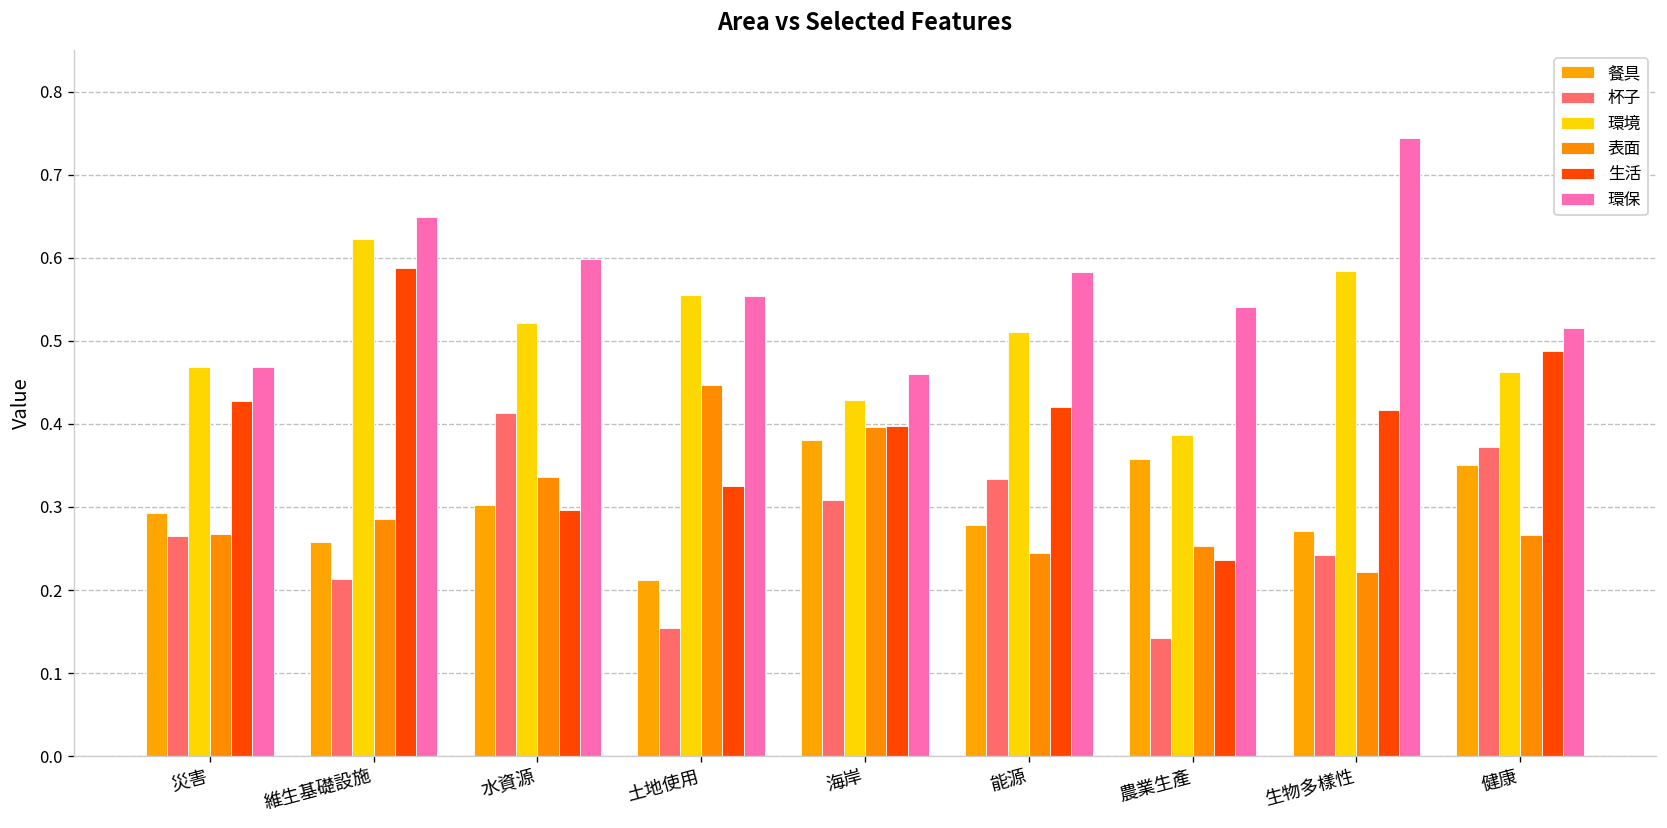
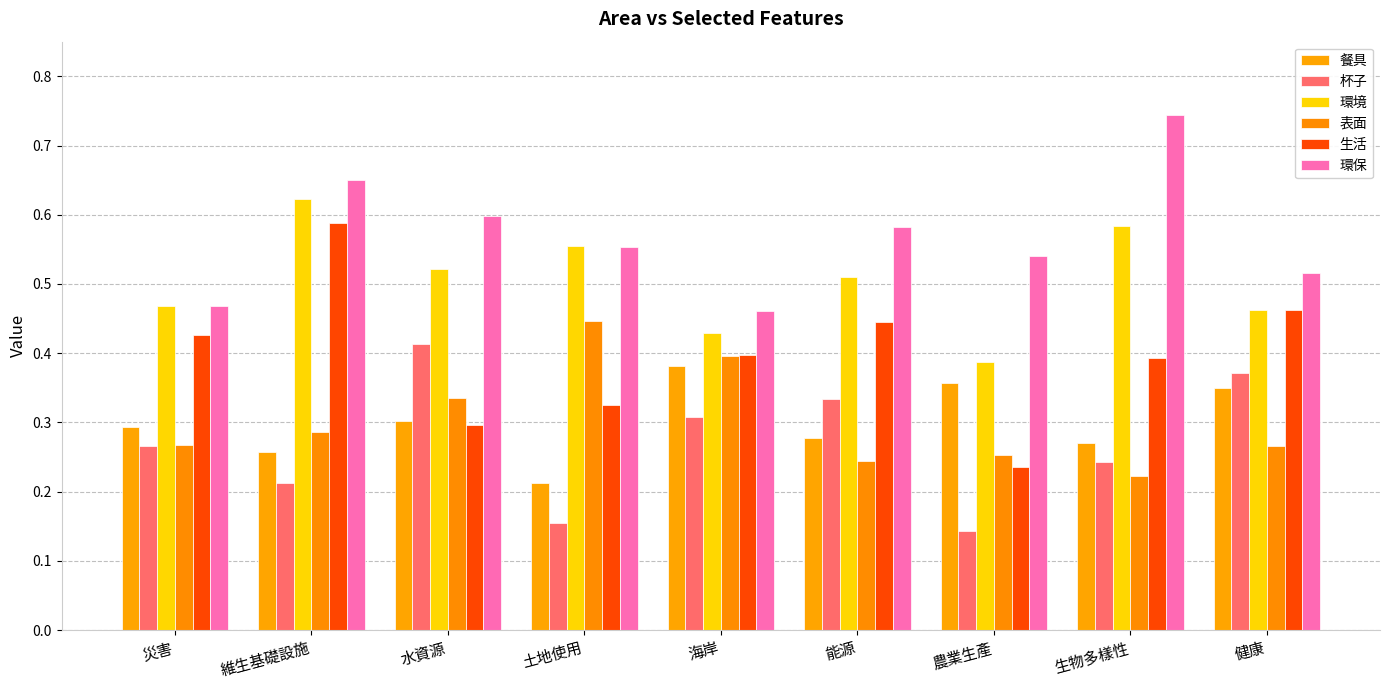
  {
    "杯子": {
      "災害": 0.27,
      "維生基礎設施": 0.21,
      "水資源": 0.41,
      "土地使用": 0.15,
      "海岸": 0.31,
      "能源": 0.33,
      "農業生產": 0.14,
      "生物多樣性": 0.24,
      "健康": 0.37
    },
    "生活": {
      "災害": 0.43,
      "維生基礎設施": 0.59,
      "水資源": 0.30,
      "土地使用": 0.33,
      "海岸": 0.40,
-     "能源": 0.42,
+     "能源": 0.45,
      "農業生產": 0.24,
-     "生物多樣性": 0.42,
-     "健康": 0.49
+     "生物多樣性": 0.39,
+     "健康": 0.46
    },
    "環保": {
      "災害": 0.47,
      "維生基礎設施": 0.65,
      "水資源": 0.60,
      "土地使用": 0.55,
      "海岸": 0.46,
      "能源": 0.58,
      "農業生產": 0.54,
      "生物多樣性": 0.74,
      "健康": 0.52
    }
  }
